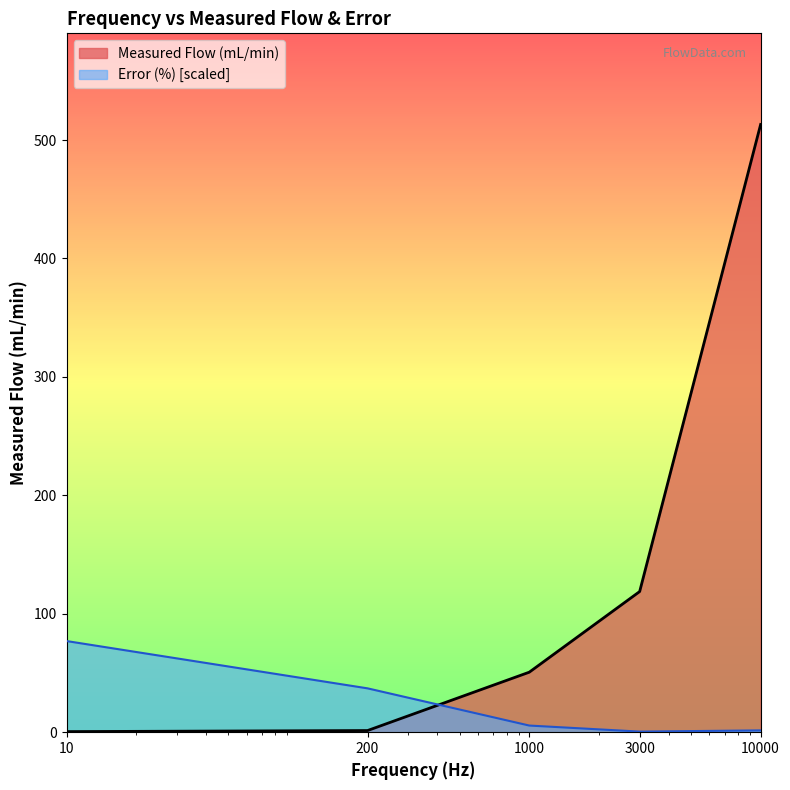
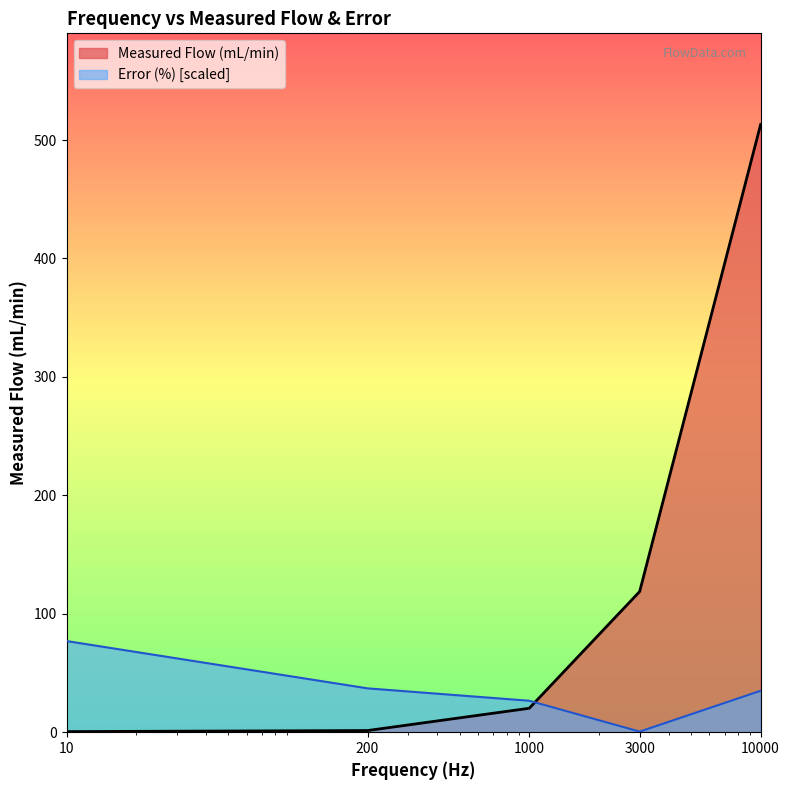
  {
    "Measured Flow (mL/min)": {
      "10": 1,
      "200": 1,
-     "1000": 51,
+     "1000": 20,
      "3000": 119,
      "10000": 513
    },
    "Error (%) [scaled]": {
      "10": 77,
      "200": 37,
-     "1000": 6,
+     "1000": 27,
      "3000": 1,
-     "10000": 2
+     "10000": 35
    }
  }
